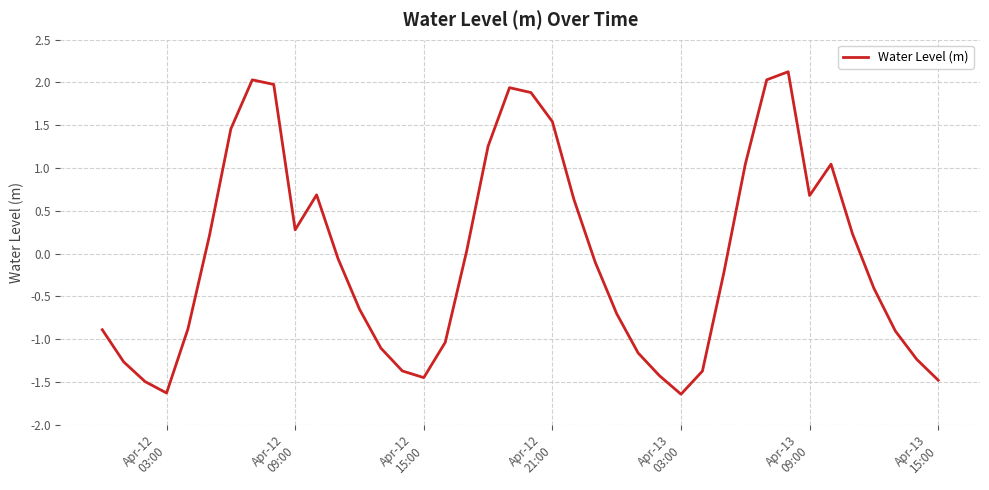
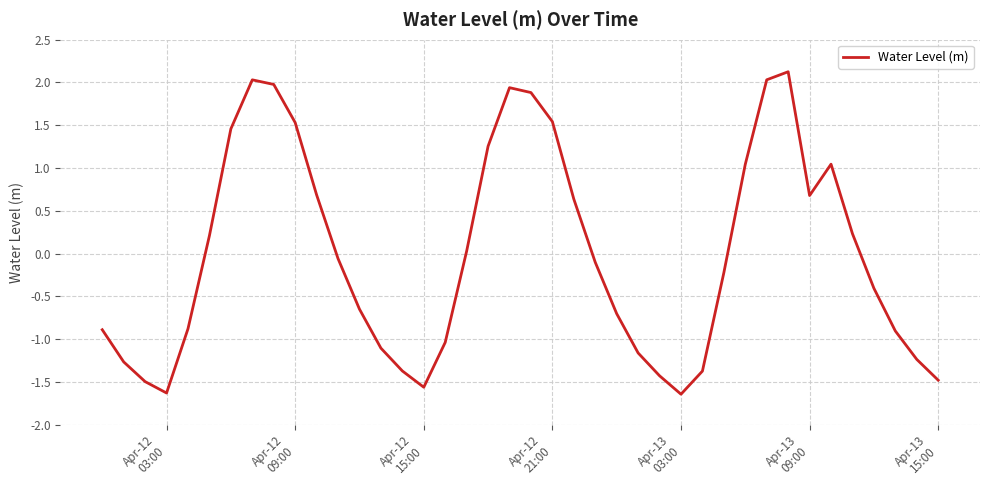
  {
    "Apr-12 03:00": -1.6,
-   "Apr-12 09:00": 0.3,
-   "Apr-12 15:00": -1.5,
+   "Apr-12 09:00": 1.5,
+   "Apr-12 15:00": -1.6,
    "Apr-12 21:00": 1.5,
    "Apr-13 03:00": -1.6,
    "Apr-13 09:00": 0.7,
    "Apr-13 15:00": -1.5
  }
